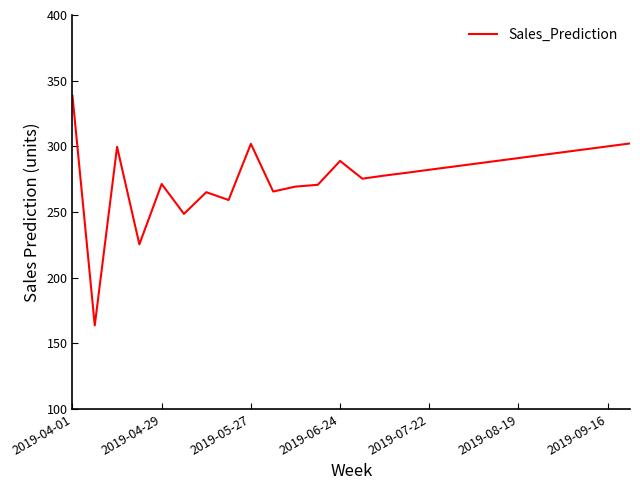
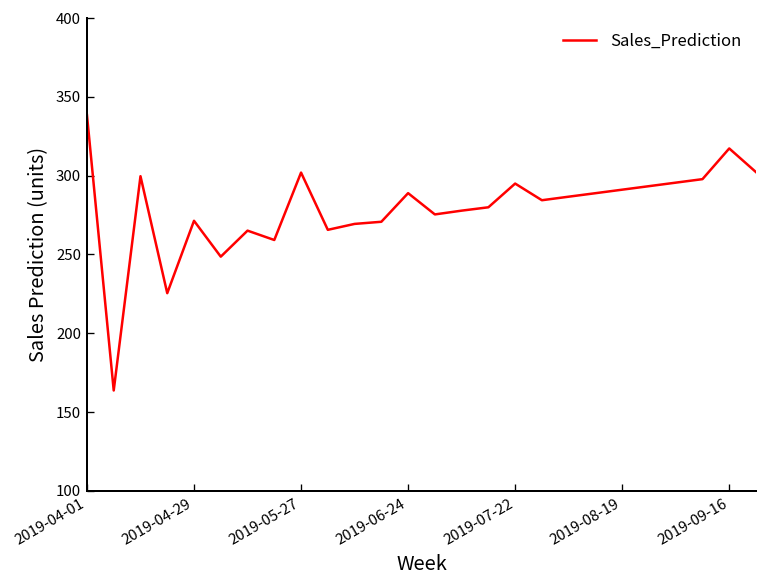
  {
    "2019-04-01": 338,
    "2019-04-29": 271,
    "2019-05-27": 302,
    "2019-06-24": 289,
-   "2019-07-22": 282,
+   "2019-07-22": 295,
    "2019-08-19": 291,
-   "2019-09-16": 300
+   "2019-09-16": 317
  }
